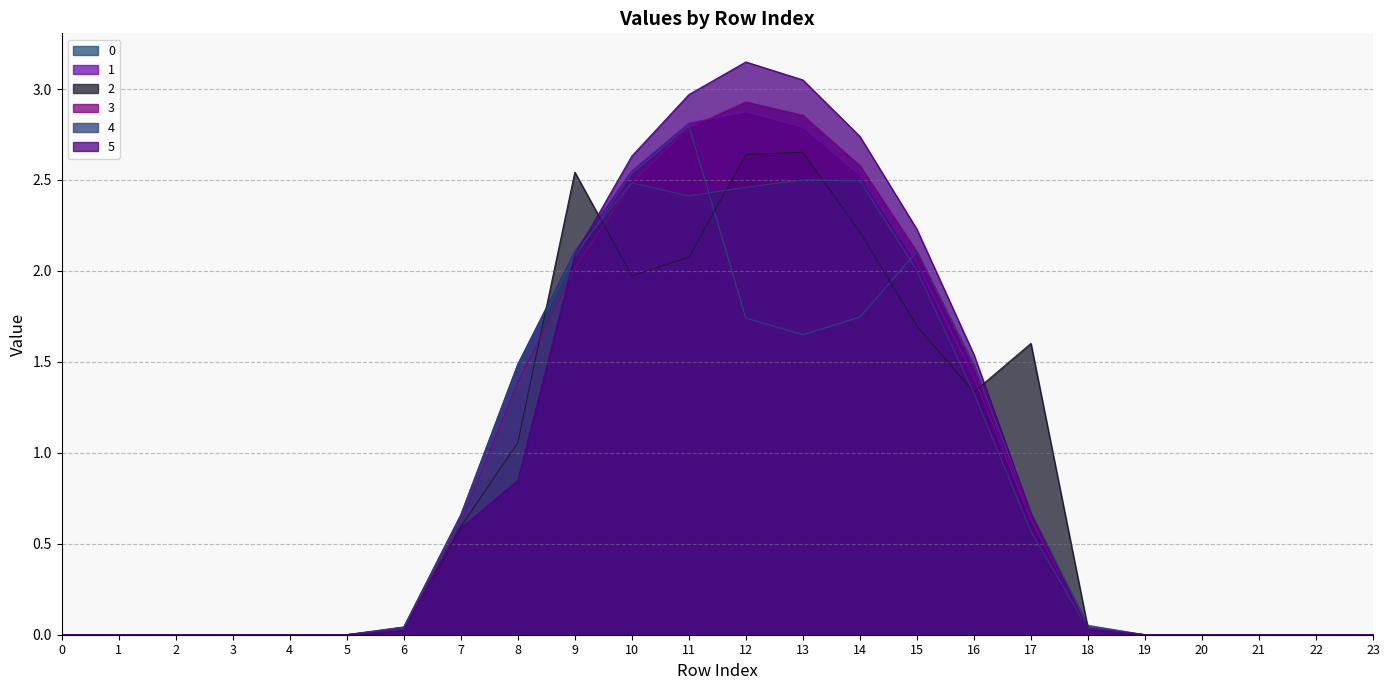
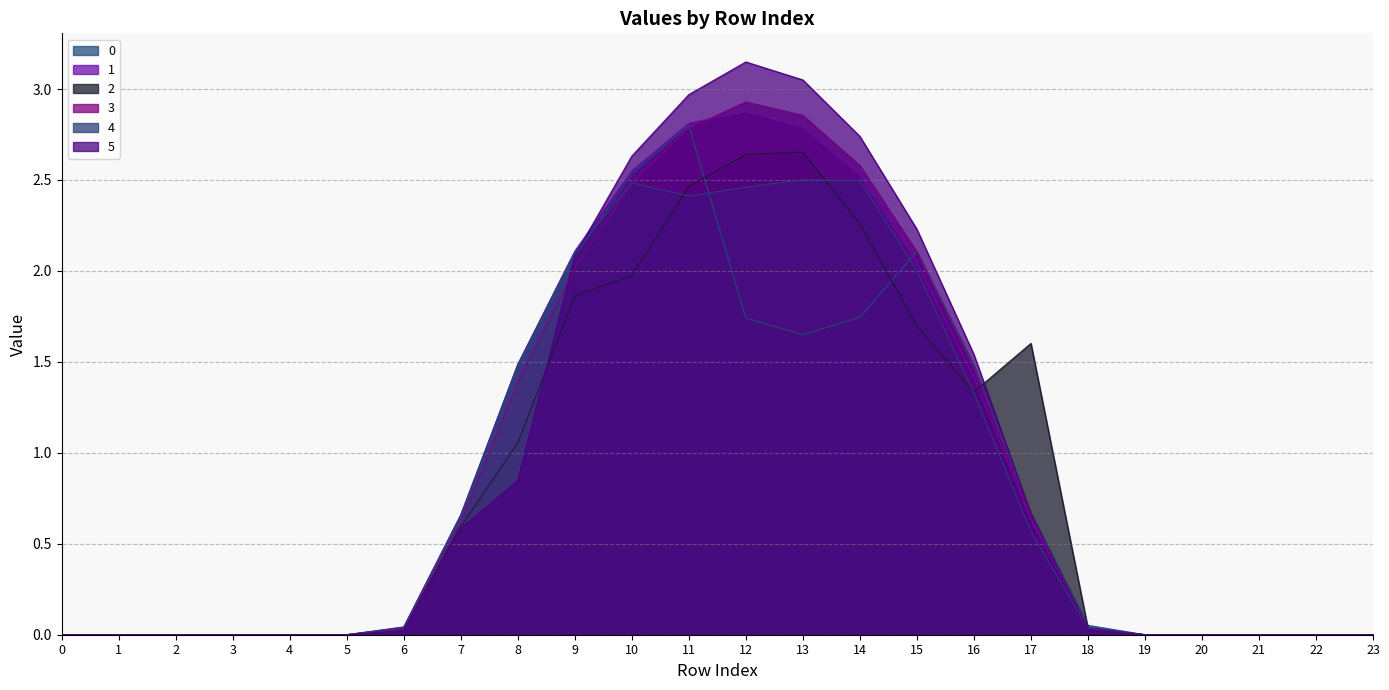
  {
    "2": {
      "8": 1.05,
-     "9": 2.54,
+     "9": 1.86,
      "10": 1.97,
-     "11": 2.08,
+     "11": 2.47,
      "12": 2.64,
      "13": 2.65,
-     "14": 2.21,
+     "14": 2.26,
      "15": 1.70,
      "17": 1.60
    }
  }
